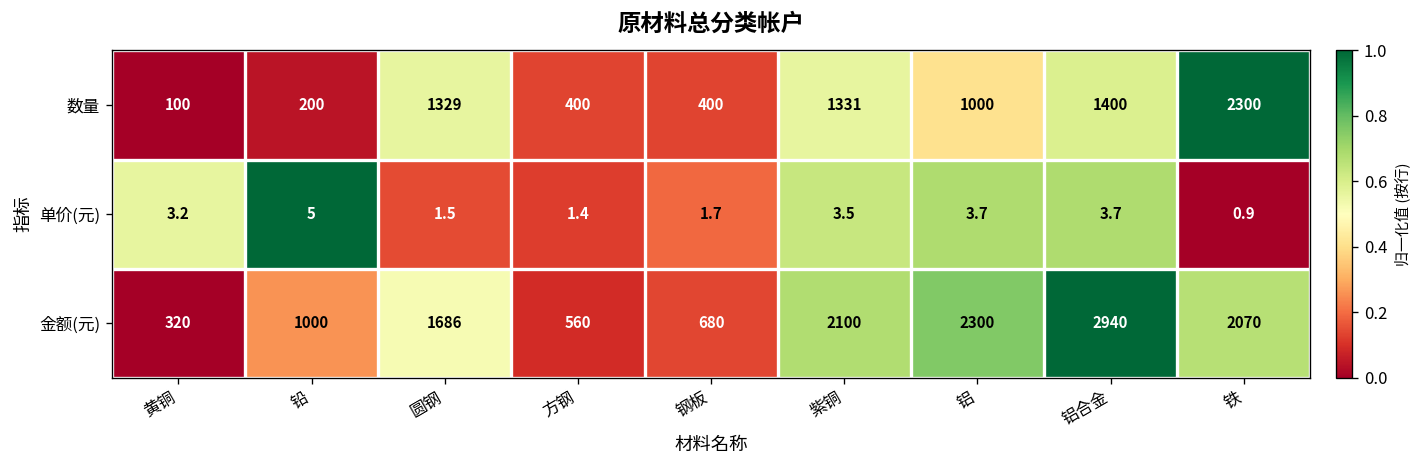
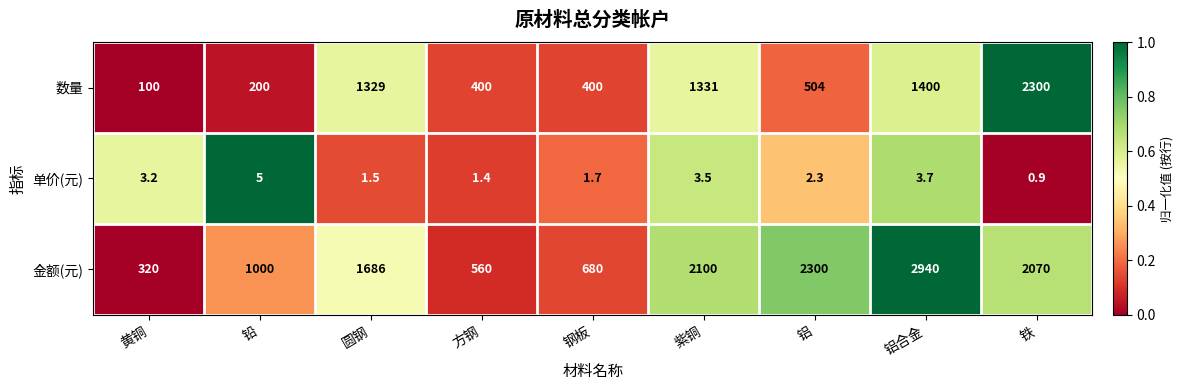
  {
    "数量": {
      "黄铜": 100,
      "铅": 200,
      "圆钢": 1329,
      "方钢": 400,
      "钢板": 400,
      "紫铜": 1331,
-     "铝": 1000,
+     "铝": 504,
      "铝合金": 1400,
      "铁": 2300
    },
    "单价(元)": {
      "黄铜": 3.2,
      "铅": 5,
      "圆钢": 1.5,
      "方钢": 1.4,
      "钢板": 1.7,
      "紫铜": 3.5,
-     "铝": 3.7,
+     "铝": 2.3,
      "铝合金": 3.7,
      "铁": 0.9
    },
    "金额(元)": {
      "黄铜": 320,
      "铅": 1000,
      "圆钢": 1686,
      "方钢": 560,
      "钢板": 680,
      "紫铜": 2100,
      "铝": 2300,
      "铝合金": 2940,
      "铁": 2070
    }
  }
